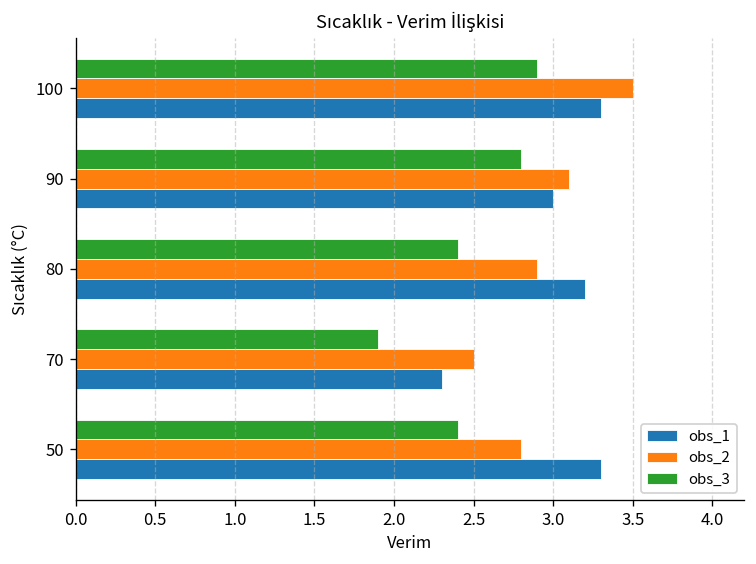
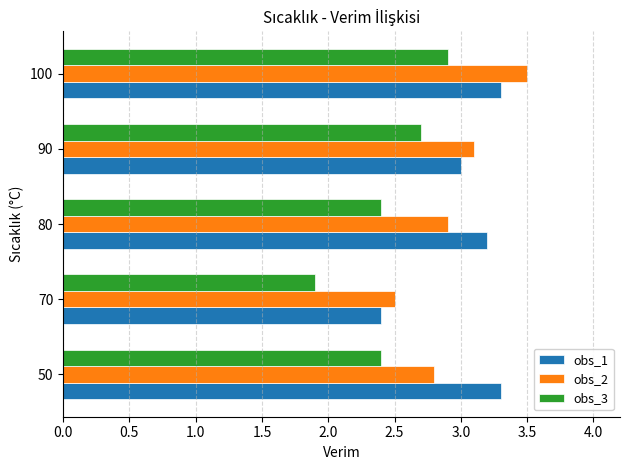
  {
    "obs_1": {
      "100": 3.3,
      "90": 3.0,
      "80": 3.2,
-     "70": 2.3,
+     "70": 2.4,
      "50": 3.3
    },
    "obs_2": {
      "100": 3.5,
      "90": 3.1,
      "80": 2.9,
      "70": 2.5,
      "50": 2.8
    },
    "obs_3": {
      "100": 2.9,
-     "90": 2.8,
+     "90": 2.7,
      "80": 2.4,
      "70": 1.9,
      "50": 2.4
    }
  }
